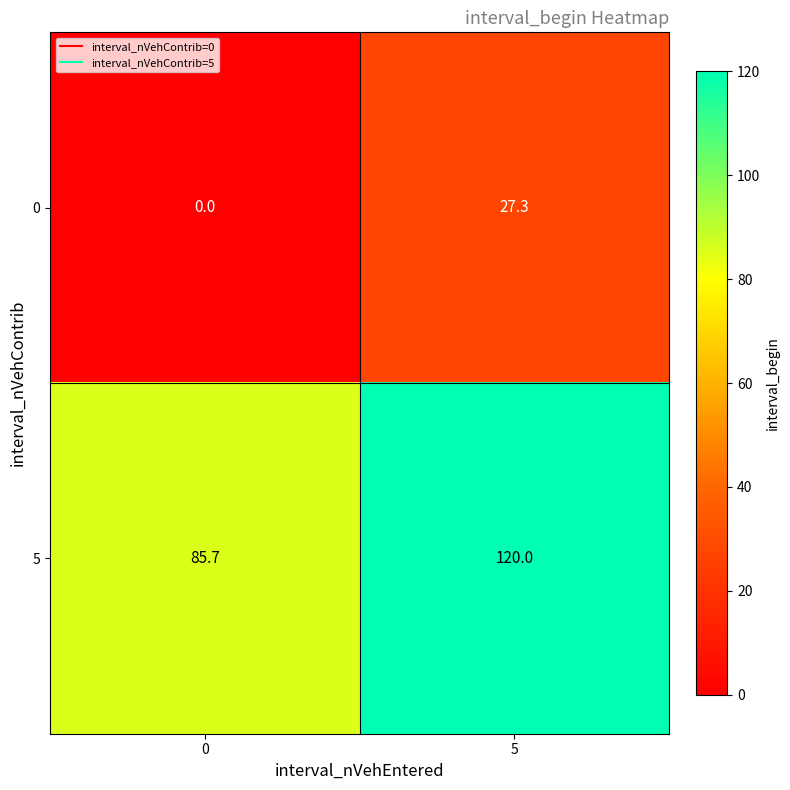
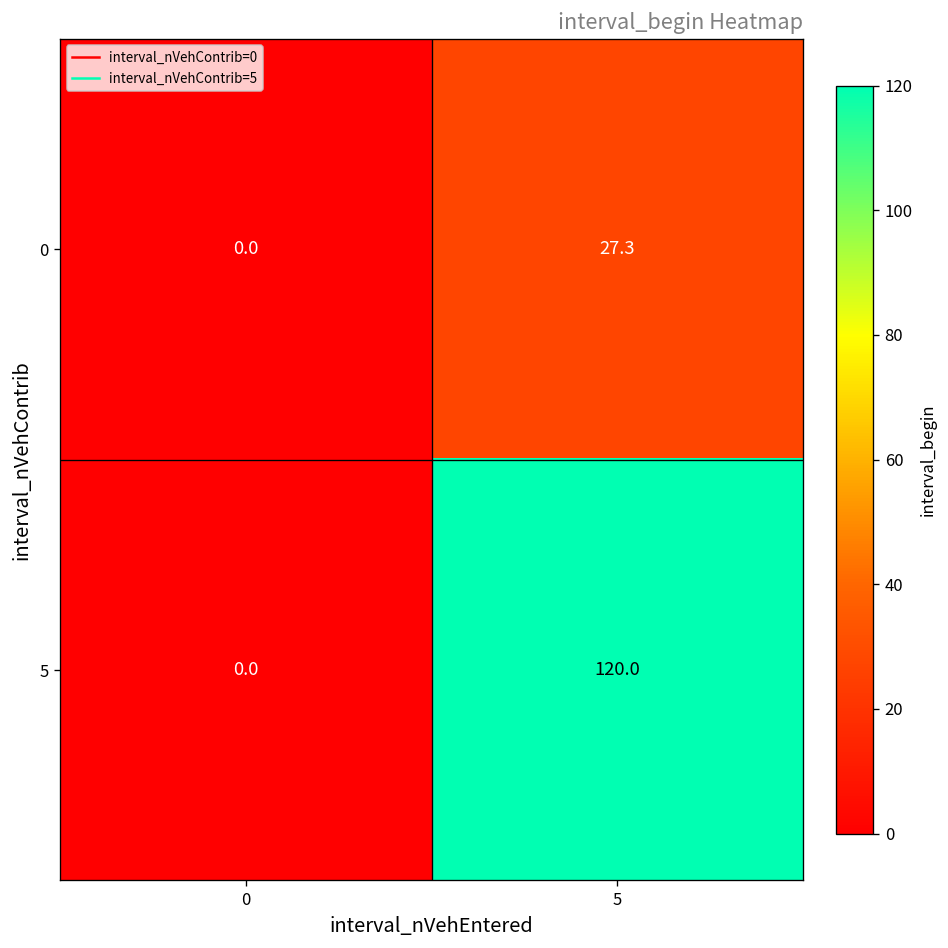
  {
    "0": {
      "0": 0.0,
      "5": 27.3
    },
    "5": {
-     "0": 85.7,
+     "0": 0.0,
      "5": 120.0
    }
  }
